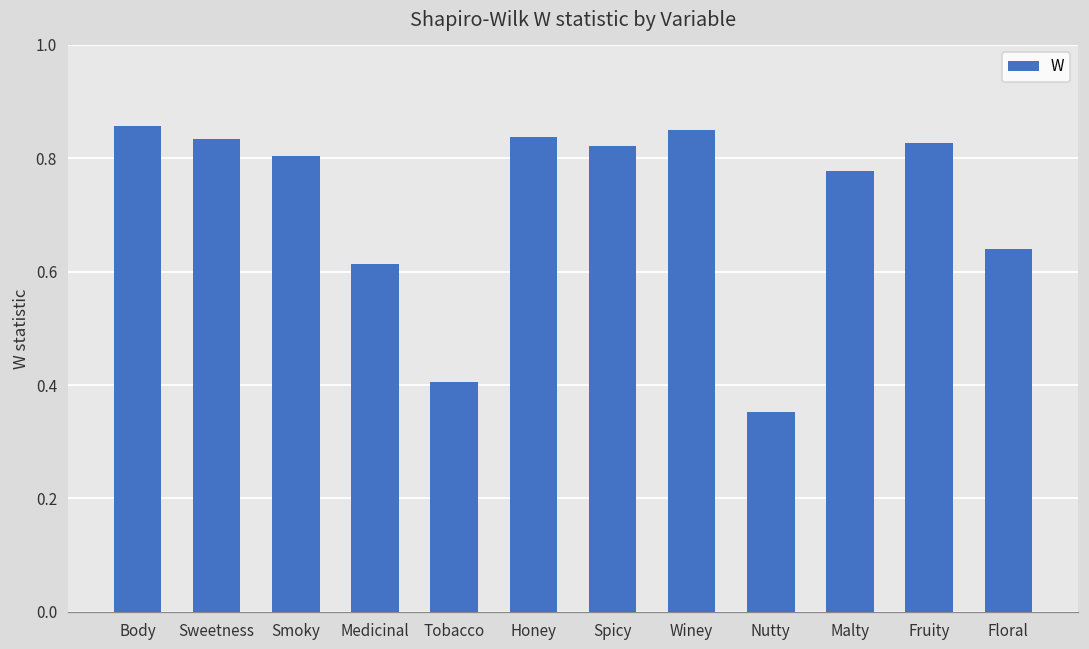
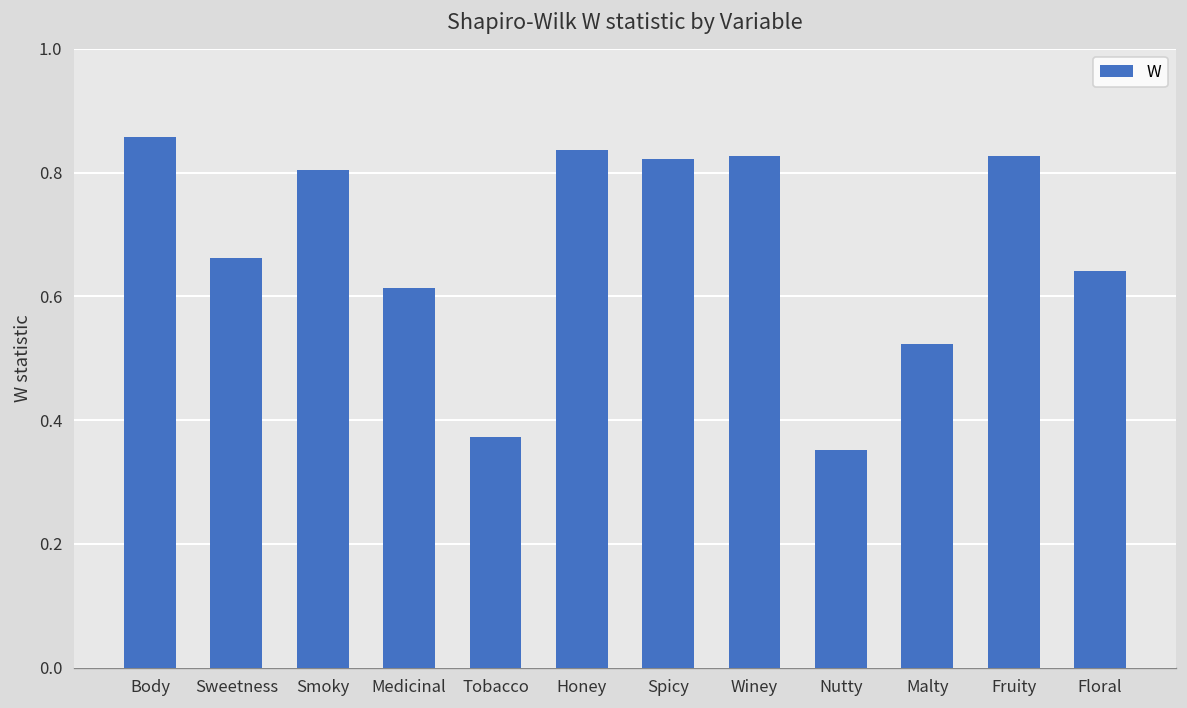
  {
    "Body": 0.86,
-   "Sweetness": 0.83,
+   "Sweetness": 0.66,
    "Smoky": 0.80,
    "Medicinal": 0.61,
-   "Tobacco": 0.41,
+   "Tobacco": 0.37,
    "Honey": 0.84,
    "Spicy": 0.82,
-   "Winey": 0.85,
+   "Winey": 0.83,
    "Nutty": 0.35,
-   "Malty": 0.78,
+   "Malty": 0.52,
    "Fruity": 0.83,
    "Floral": 0.64
  }
